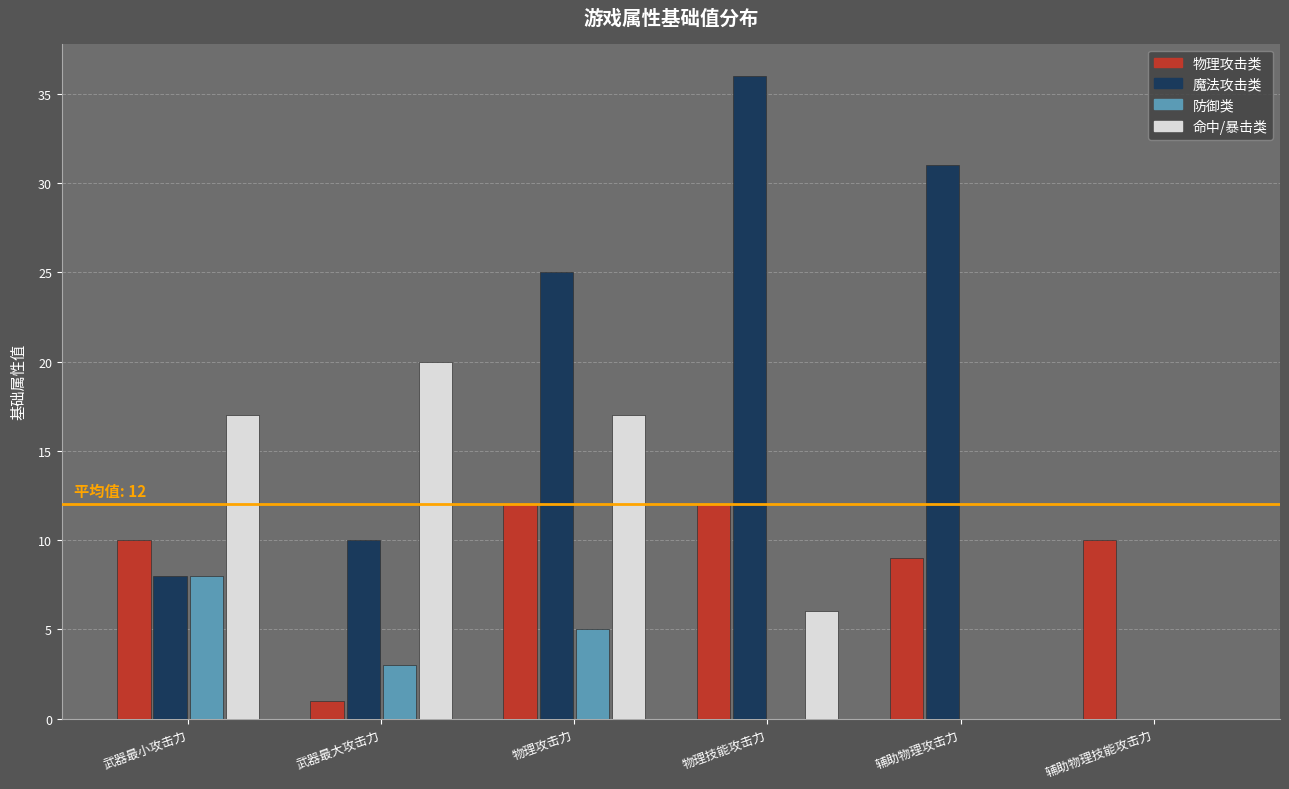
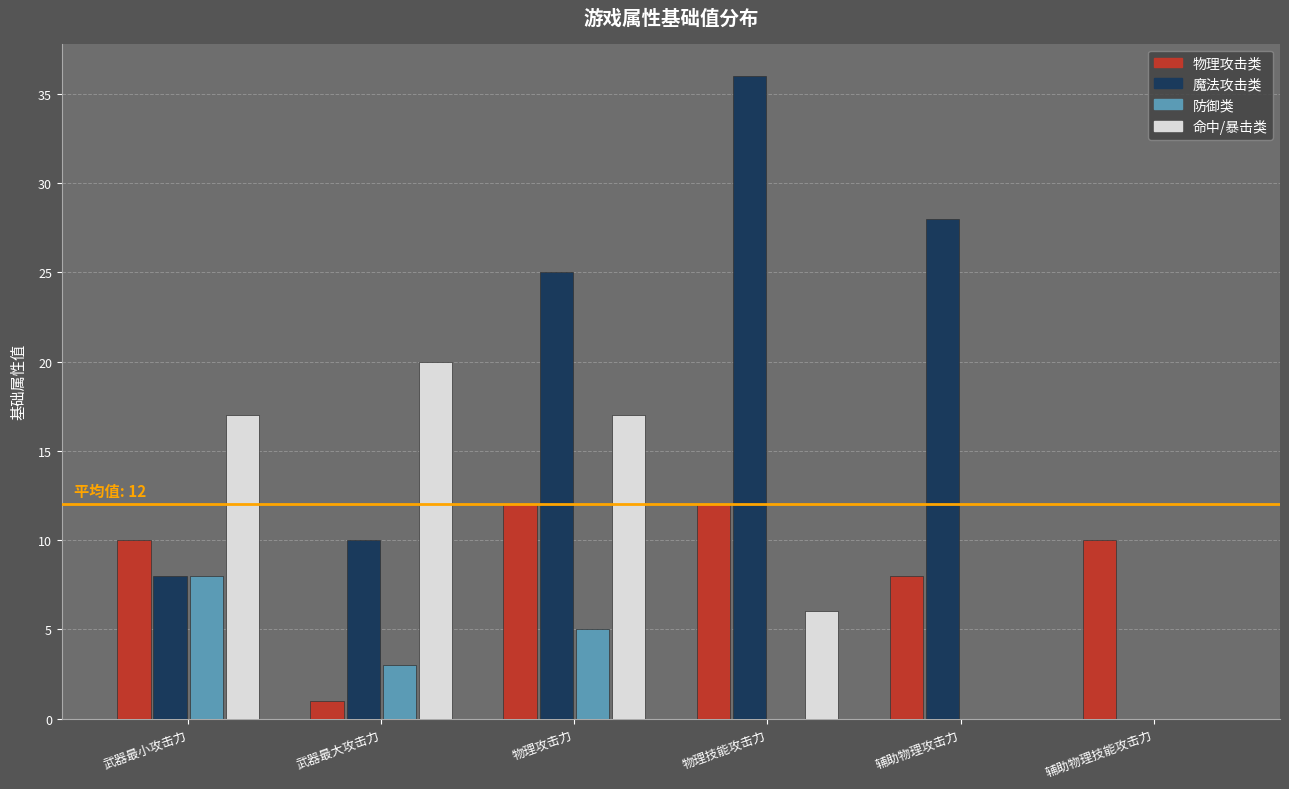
  {
    "物理攻击类": {
      "武器最小攻击力": 10,
      "武器最大攻击力": 1,
      "物理攻击力": 12,
      "物理技能攻击力": 12,
-     "辅助物理攻击力": 9,
+     "辅助物理攻击力": 8,
      "辅助物理技能攻击力": 10
    },
    "魔法攻击类": {
      "武器最小攻击力": 8,
      "武器最大攻击力": 10,
      "物理攻击力": 25,
      "物理技能攻击力": 36,
-     "辅助物理攻击力": 31,
+     "辅助物理攻击力": 28,
      "辅助物理技能攻击力": 0
    },
    "防御类": {
      "武器最小攻击力": 8,
      "武器最大攻击力": 3,
      "物理攻击力": 5,
      "物理技能攻击力": 0,
      "辅助物理攻击力": 0,
      "辅助物理技能攻击力": 0
    },
    "命中/暴击类": {
      "武器最小攻击力": 17,
      "武器最大攻击力": 20,
      "物理攻击力": 17,
      "物理技能攻击力": 6,
      "辅助物理攻击力": 0,
      "辅助物理技能攻击力": 0
    }
  }
